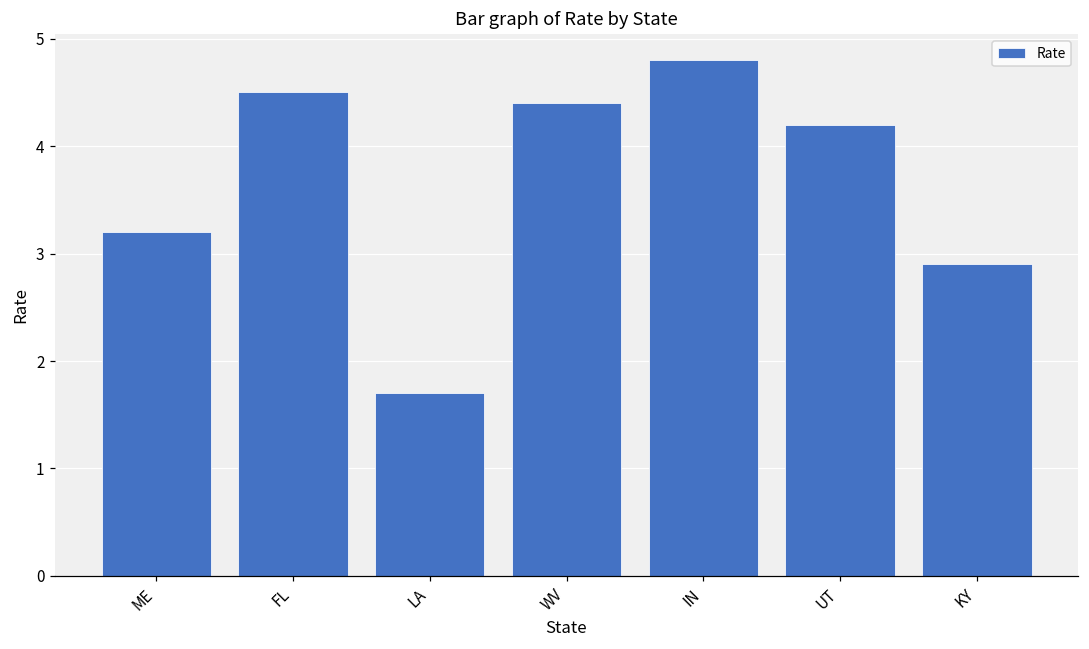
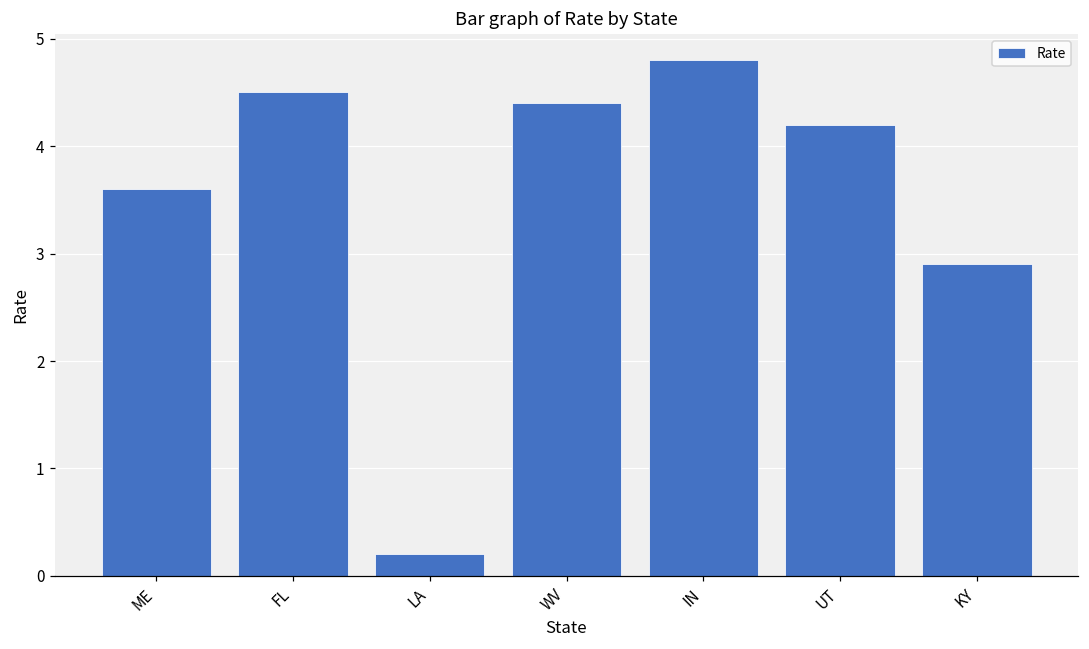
  {
-   "ME": 3.2,
+   "ME": 3.6,
    "FL": 4.5,
-   "LA": 1.7,
+   "LA": 0.2,
    "WV": 4.4,
    "IN": 4.8,
    "UT": 4.2,
    "KY": 2.9
  }
